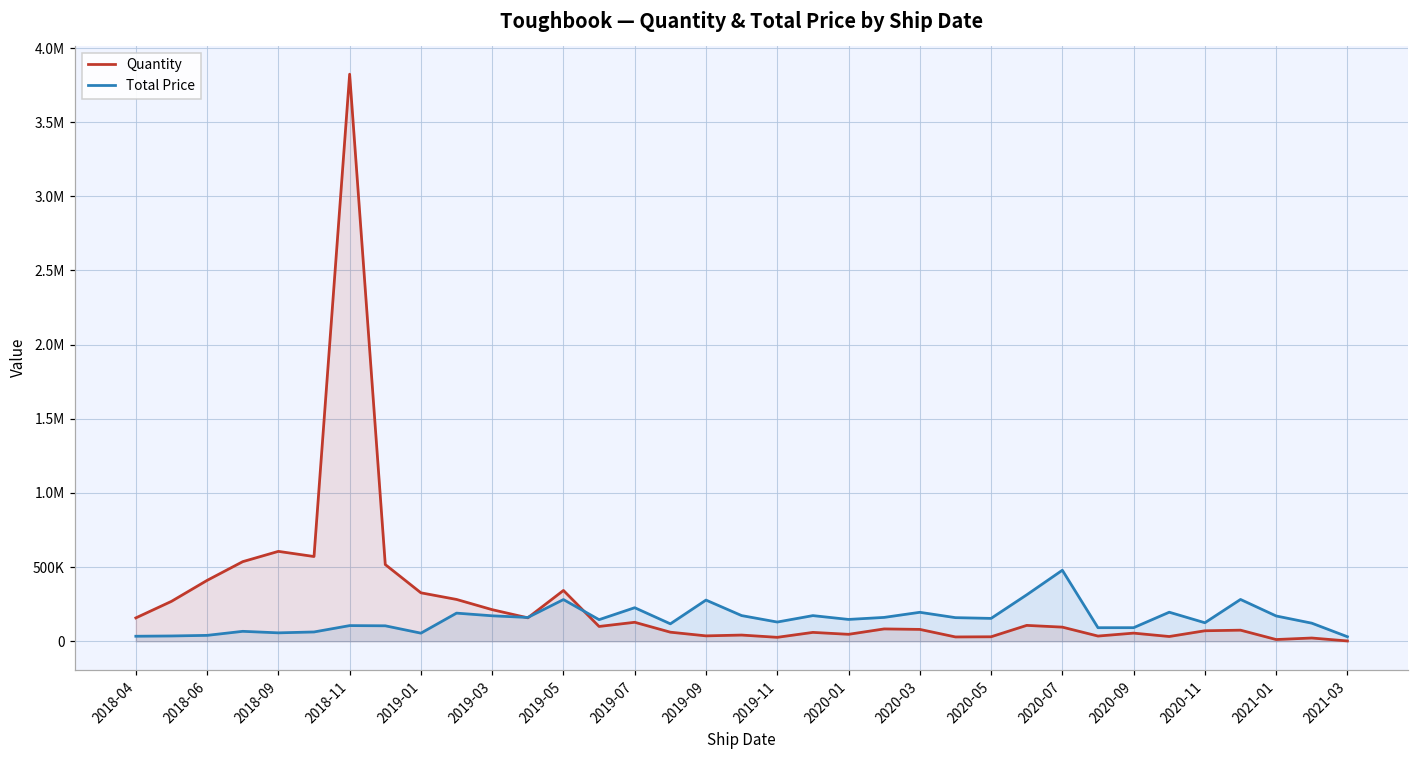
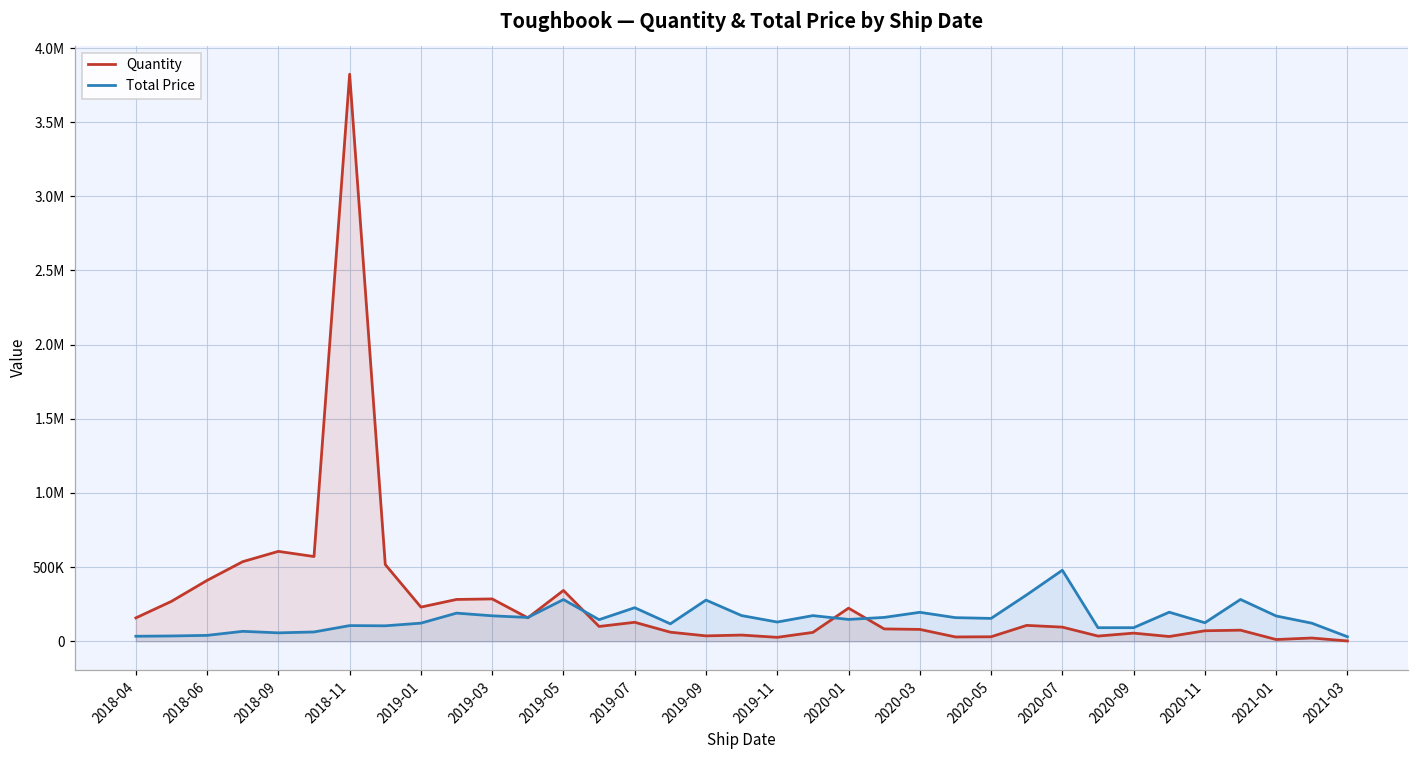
  {
    "Quantity": {
      "2018-04": 160000,
      "2018-06": 410000,
-     "2019-01": 330000,
-     "2019-03": 210000,
+     "2019-01": 230000,
+     "2019-03": 290000,
      "2019-05": 340000,
      "2019-09": 40000,
      "2019-11": 30000,
-     "2020-01": 50000,
+     "2020-01": 220000,
      "2020-03": 80000,
      "2021-01": 10000
    },
    "Total Price": {
      "2018-04": 30000,
      "2018-06": 40000,
-     "2019-01": 50000,
+     "2019-01": 120000,
      "2019-03": 170000,
      "2019-05": 280000,
      "2019-09": 280000,
      "2019-11": 130000,
      "2020-01": 150000,
      "2020-03": 200000,
      "2021-01": 170000
    }
  }
